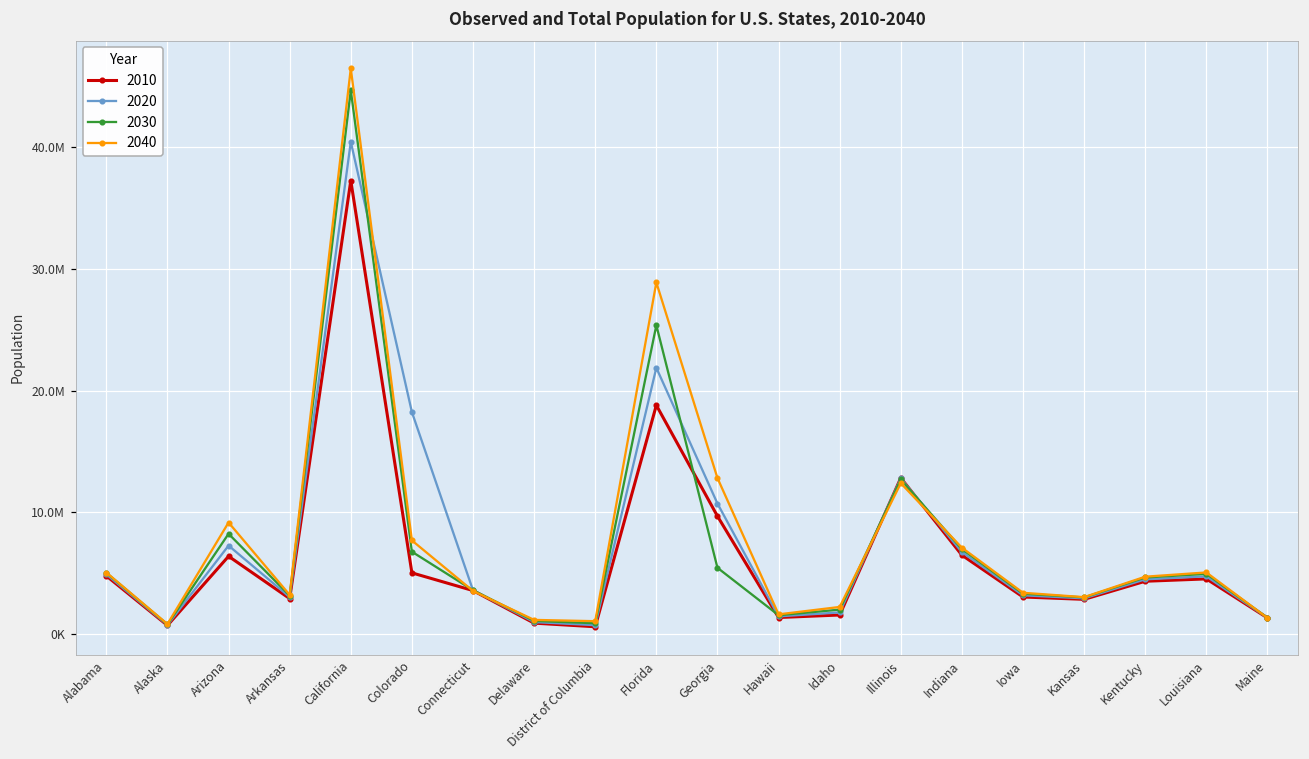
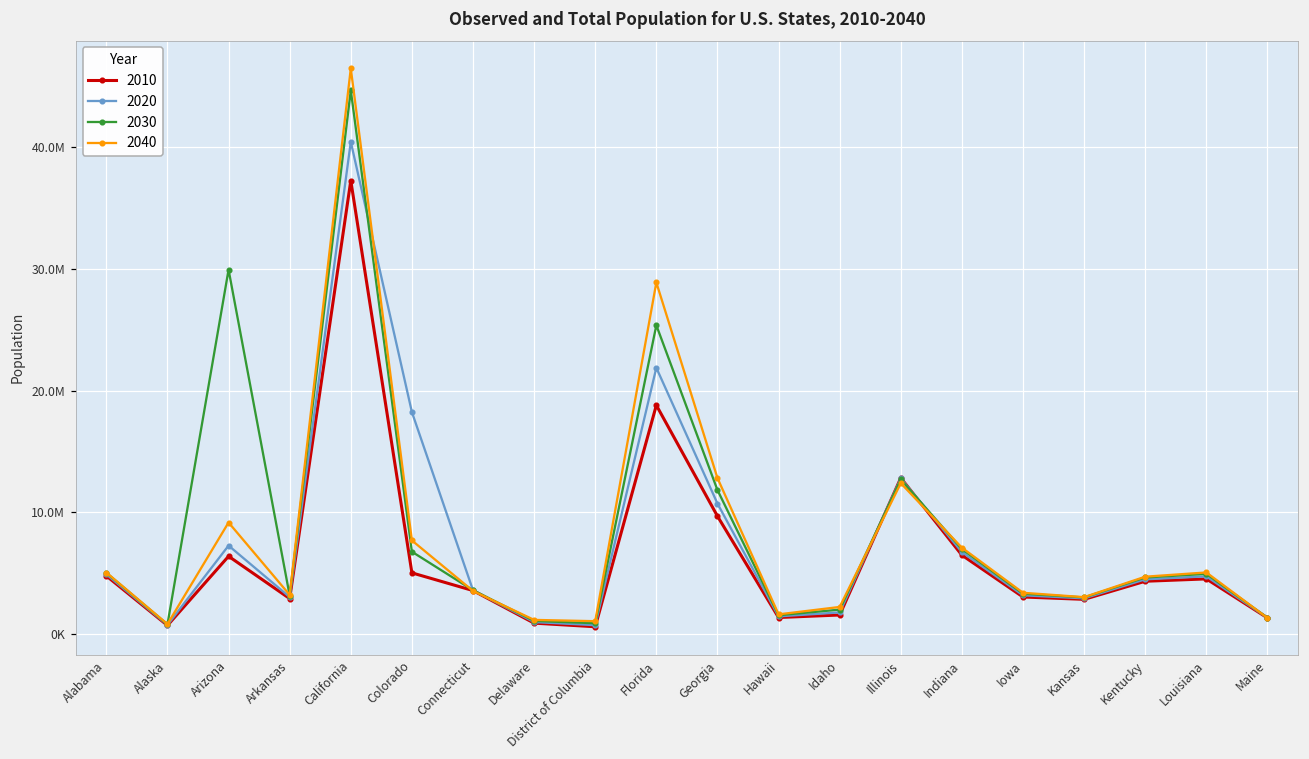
  {
    "2010": {
      "Arizona": 6400000,
      "California": 37300000,
      "Colorado": 5000000,
      "Florida": 18800000,
      "Georgia": 9700000,
      "Indiana": 6500000
    },
    "2020": {
      "Arizona": 7300000,
      "California": 40400000,
      "Colorado": 18200000,
      "Florida": 21900000,
      "Georgia": 10700000,
      "Indiana": 6700000
    },
    "2030": {
-     "Arizona": 8200000,
+     "Arizona": 29900000,
      "California": 44700000,
      "Colorado": 6800000,
      "Florida": 25400000,
-     "Georgia": 5400000
+     "Georgia": 11800000
    },
    "2040": {
      "Arizona": 9200000,
      "California": 46500000,
      "Colorado": 7700000,
      "Florida": 28900000,
      "Georgia": 12800000,
      "Illinois": 12400000
    }
  }
